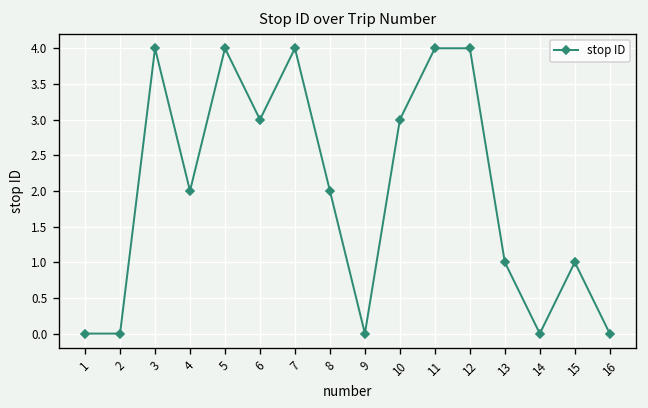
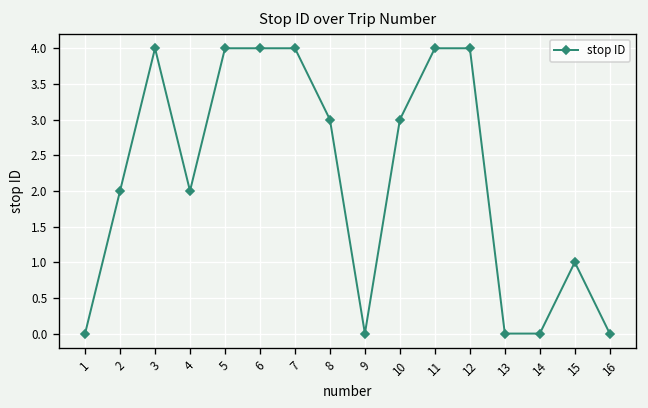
  {
    "1": 0,
-   "2": 0,
+   "2": 2,
    "3": 4,
    "4": 2,
    "5": 4,
-   "6": 3,
+   "6": 4,
    "7": 4,
-   "8": 2,
+   "8": 3,
    "9": 0,
    "10": 3,
    "11": 4,
    "12": 4,
-   "13": 1,
+   "13": 0,
    "14": 0,
    "15": 1,
    "16": 0
  }
